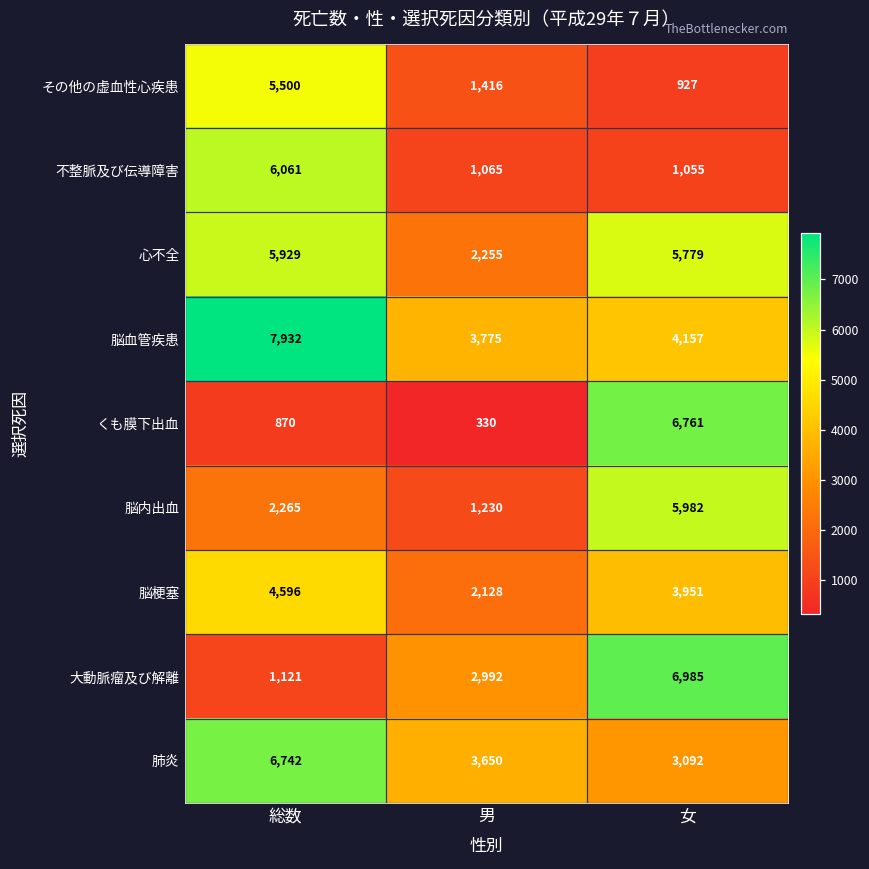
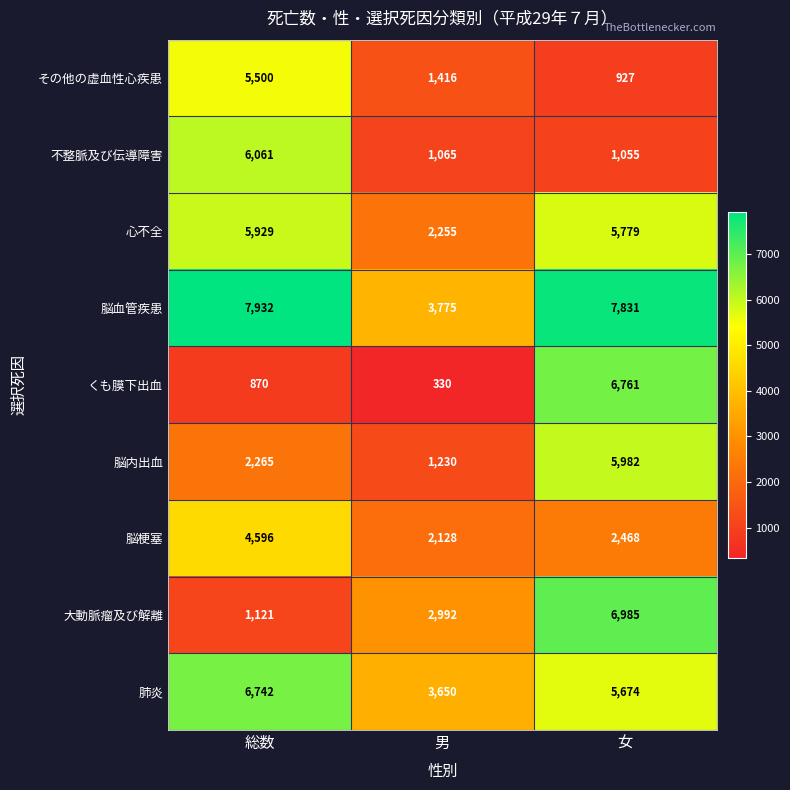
  {
    "その他の虚血性心疾患": {
      "総数": "5,500",
      "男": "1,416",
      "女": "927"
    },
    "不整脈及び伝導障害": {
      "総数": "6,061",
      "男": "1,065",
      "女": "1,055"
    },
    "心不全": {
      "総数": "5,929",
      "男": "2,255",
      "女": "5,779"
    },
    "脳血管疾患": {
      "総数": "7,932",
      "男": "3,775",
-     "女": "4,157"
+     "女": "7,831"
    },
    "くも膜下出血": {
      "総数": "870",
      "男": "330",
      "女": "6,761"
    },
    "脳内出血": {
      "総数": "2,265",
      "男": "1,230",
      "女": "5,982"
    },
    "脳梗塞": {
      "総数": "4,596",
      "男": "2,128",
-     "女": "3,951"
+     "女": "2,468"
    },
    "大動脈瘤及び解離": {
      "総数": "1,121",
      "男": "2,992",
      "女": "6,985"
    },
    "肺炎": {
      "総数": "6,742",
      "男": "3,650",
-     "女": "3,092"
+     "女": "5,674"
    }
  }
